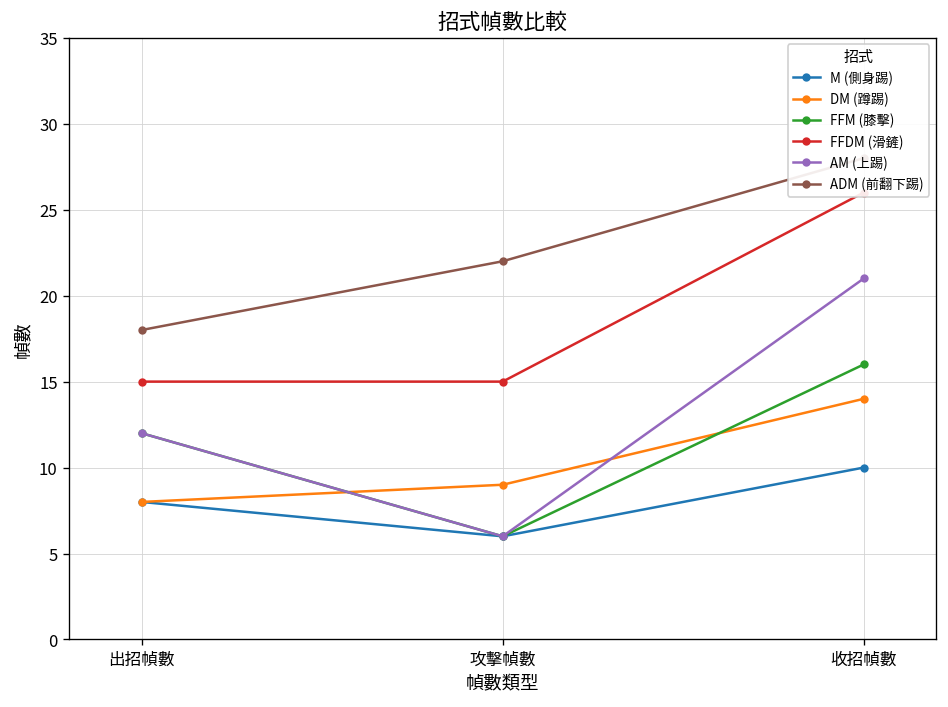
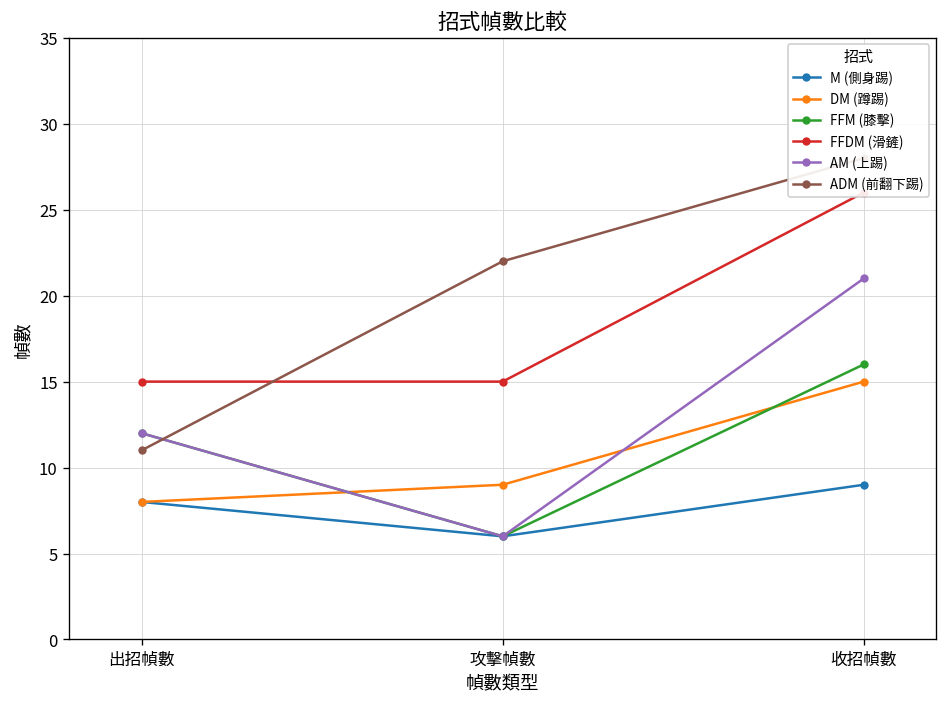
  {
    "M (側身踢)": {
-     "收招幀數": 10
+     "收招幀數": 9
    },
    "DM (蹲踢)": {
      "攻擊幀數": 9,
-     "收招幀數": 14
+     "收招幀數": 15
    },
    "FFM (膝擊)": {
      "收招幀數": 16
    },
    "FFDM (滑鏟)": {
      "出招幀數": 15,
      "攻擊幀數": 15,
      "收招幀數": 26
    },
    "AM (上踢)": {
      "收招幀數": 21
    },
    "ADM (前翻下踢)": {
-     "出招幀數": 18,
+     "出招幀數": 11,
      "攻擊幀數": 22
    }
  }
